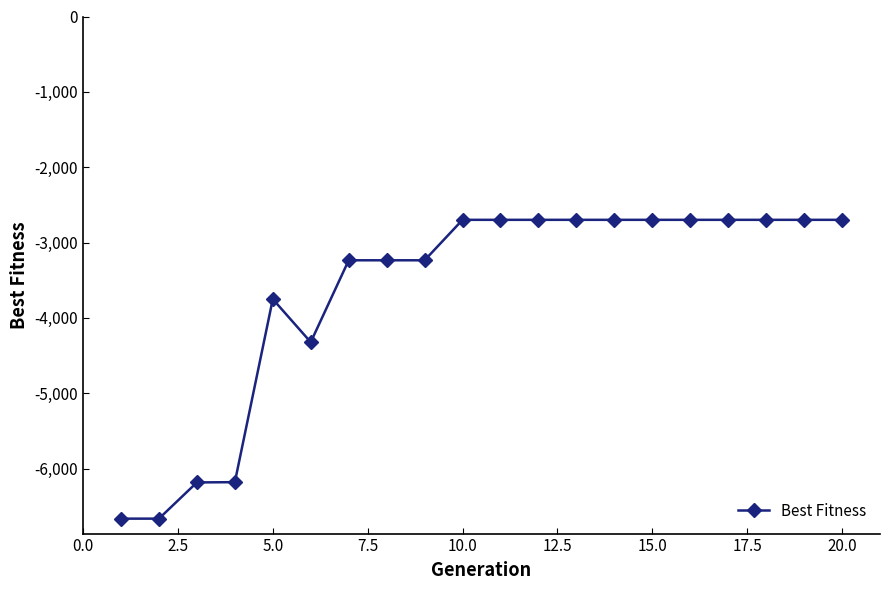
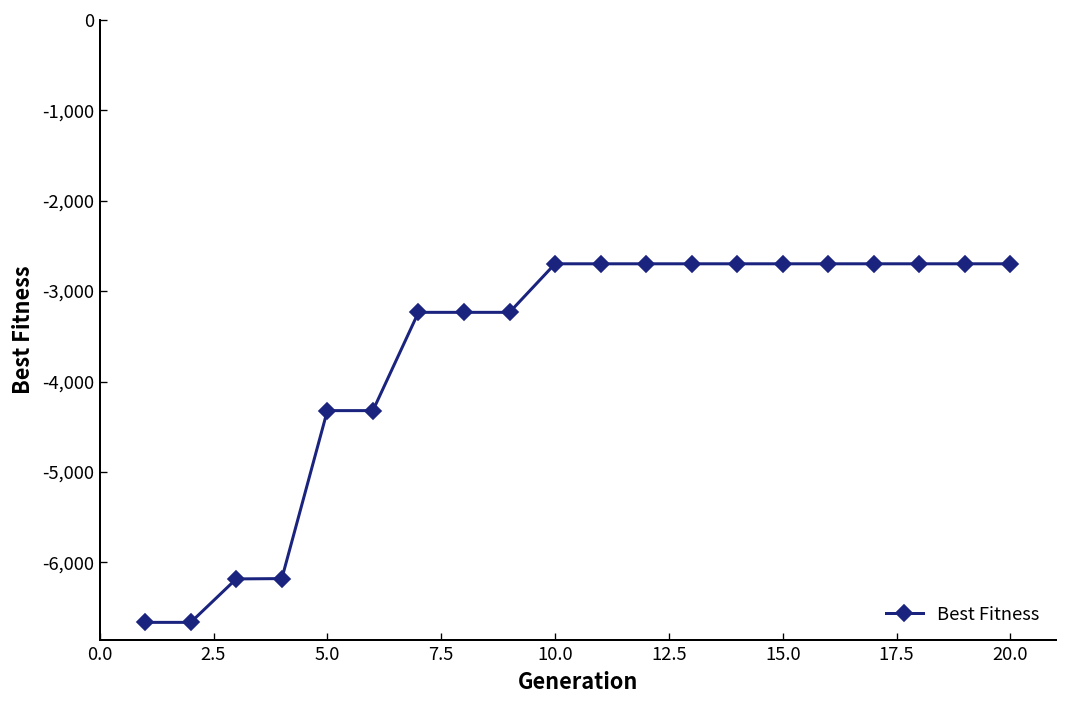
  {
-   "5.0": "-3,800",
+   "5.0": "-4,300",
    "10.0": "-2,700",
    "15.0": "-2,700",
    "20.0": "-2,700"
  }
